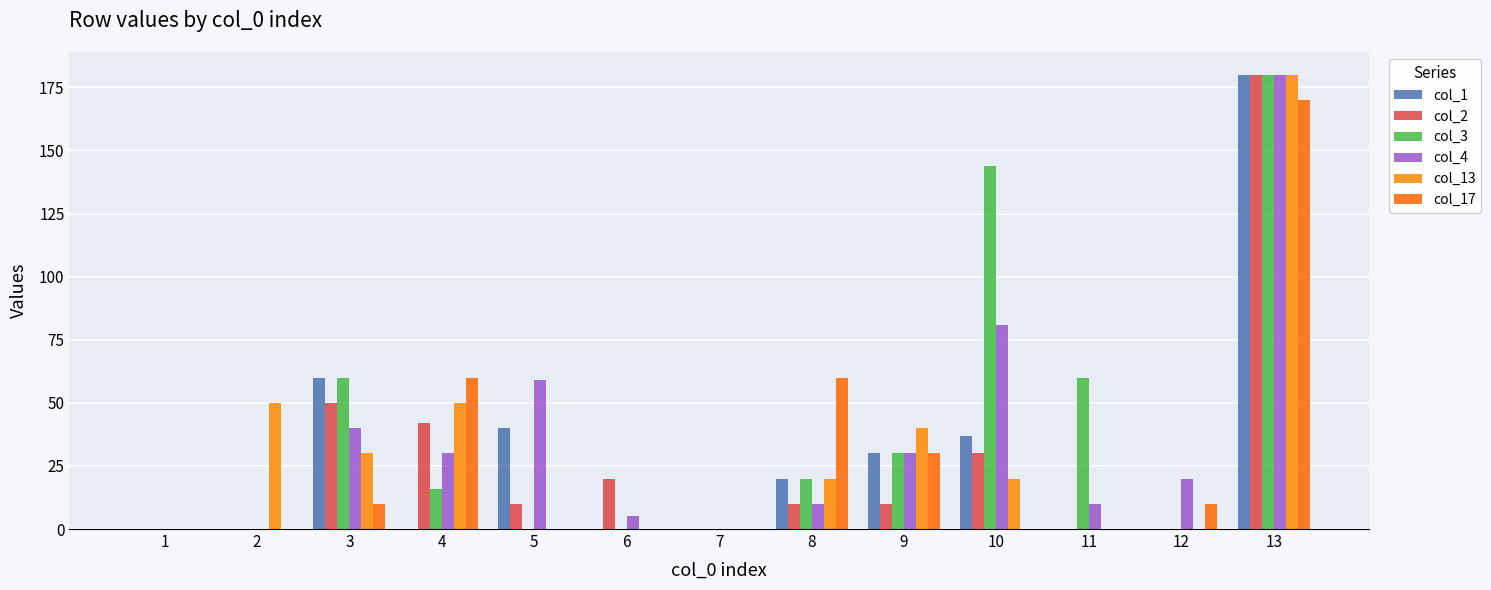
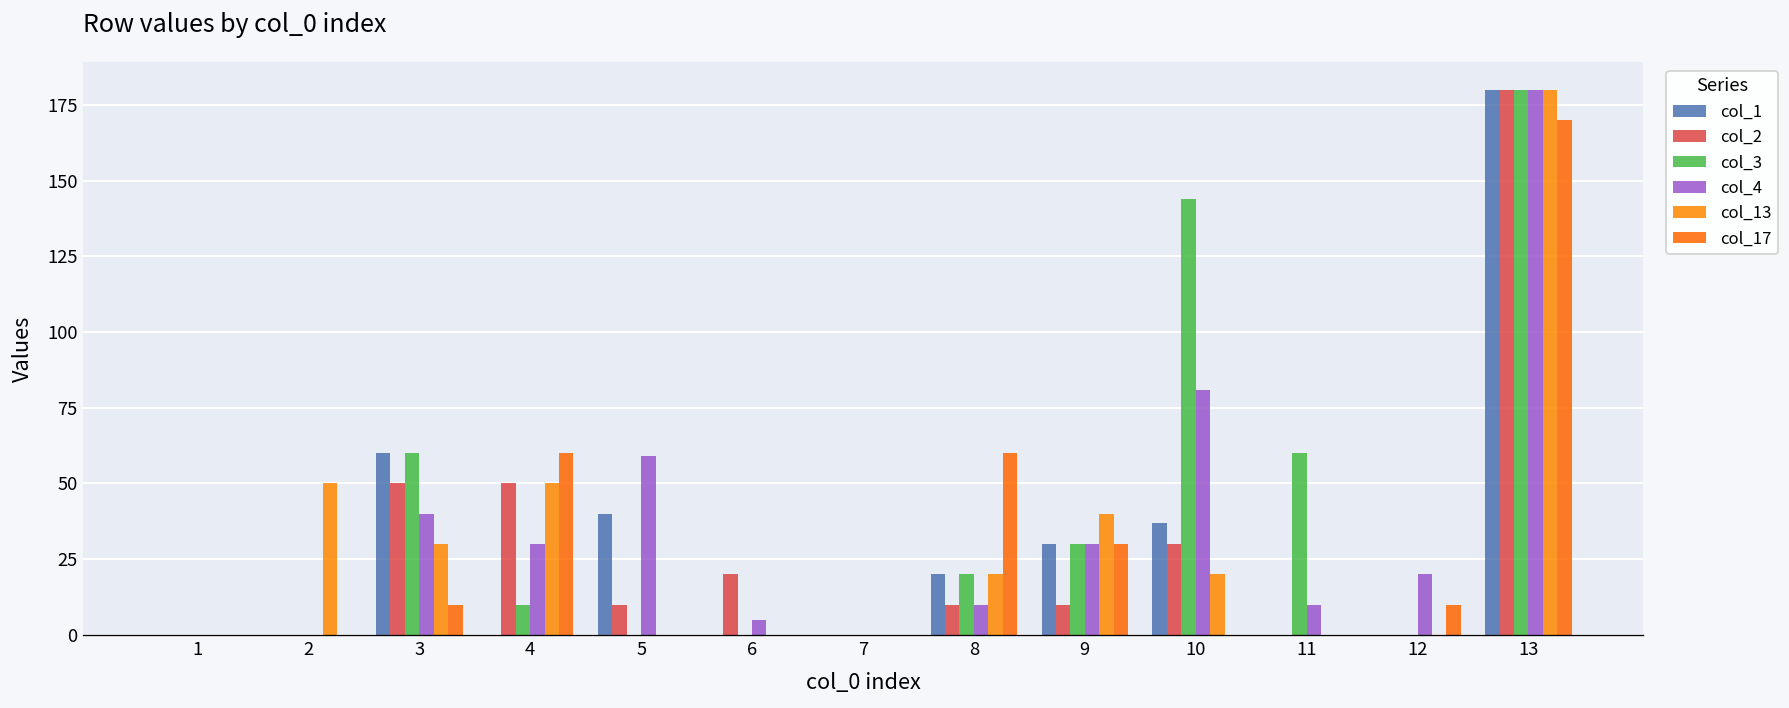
  {
    "col_1": {
      "1": 0,
      "2": 0,
      "3": 60,
      "4": 0,
      "5": 40,
      "6": 0,
      "7": 0,
      "8": 20,
      "9": 30,
      "10": 37,
      "11": 0,
      "12": 0,
      "13": 180
    },
    "col_2": {
      "1": 0,
      "2": 0,
      "3": 50,
-     "4": 42,
+     "4": 50,
      "5": 10,
      "6": 20,
      "7": 0,
      "8": 10,
      "9": 10,
      "10": 30,
      "11": 0,
      "12": 0,
      "13": 180
    },
    "col_3": {
      "1": 0,
      "2": 0,
      "3": 60,
-     "4": 16,
+     "4": 10,
      "5": 0,
      "6": 0,
      "7": 0,
      "8": 20,
      "9": 30,
      "10": 144,
      "11": 60,
      "12": 0,
      "13": 180
    },
    "col_4": {
      "1": 0,
      "2": 0,
      "3": 40,
      "4": 30,
      "5": 59,
      "6": 5,
      "7": 0,
      "8": 10,
      "9": 30,
      "10": 81,
      "11": 10,
      "12": 20,
      "13": 180
    }
  }
